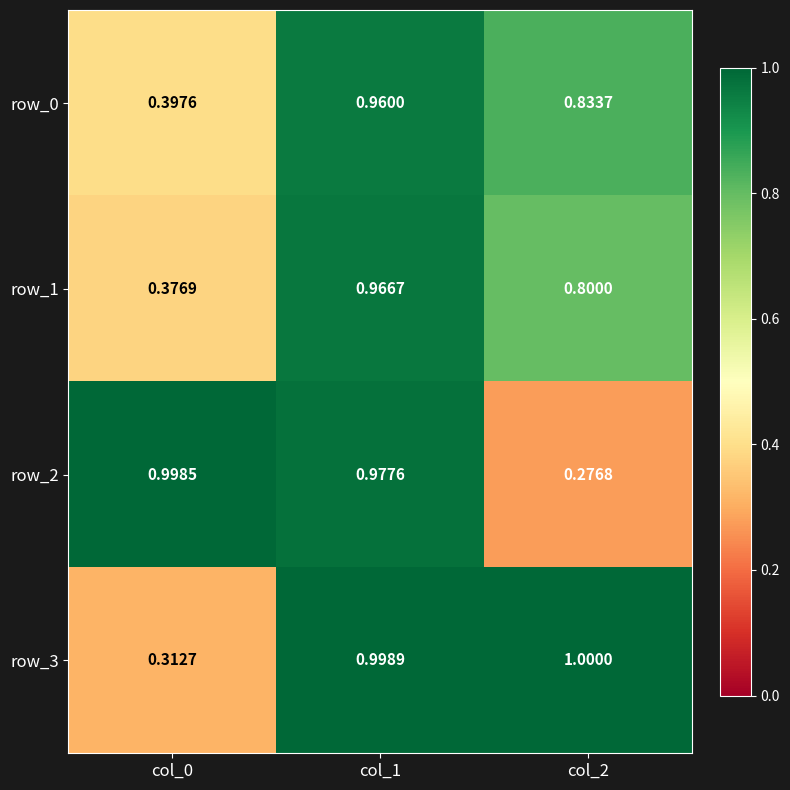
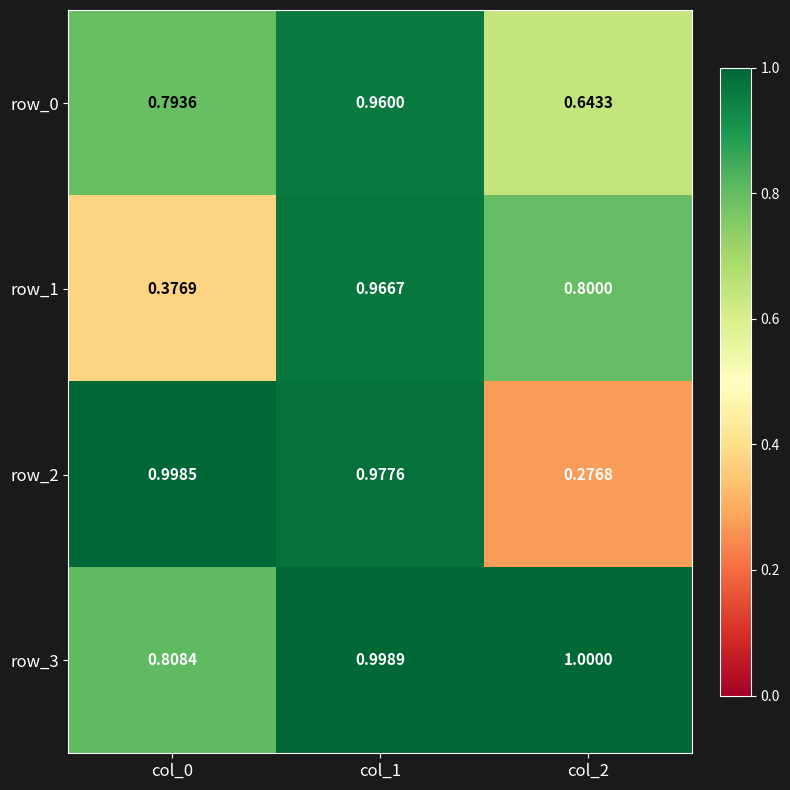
  {
    "row_0": {
-     "col_0": 0.3976,
+     "col_0": 0.7936,
      "col_1": 0.9600,
-     "col_2": 0.8337
+     "col_2": 0.6433
    },
    "row_1": {
      "col_0": 0.3769,
      "col_1": 0.9667,
      "col_2": 0.8000
    },
    "row_2": {
      "col_0": 0.9985,
      "col_1": 0.9776,
      "col_2": 0.2768
    },
    "row_3": {
-     "col_0": 0.3127,
+     "col_0": 0.8084,
      "col_1": 0.9989,
      "col_2": 1.0000
    }
  }
